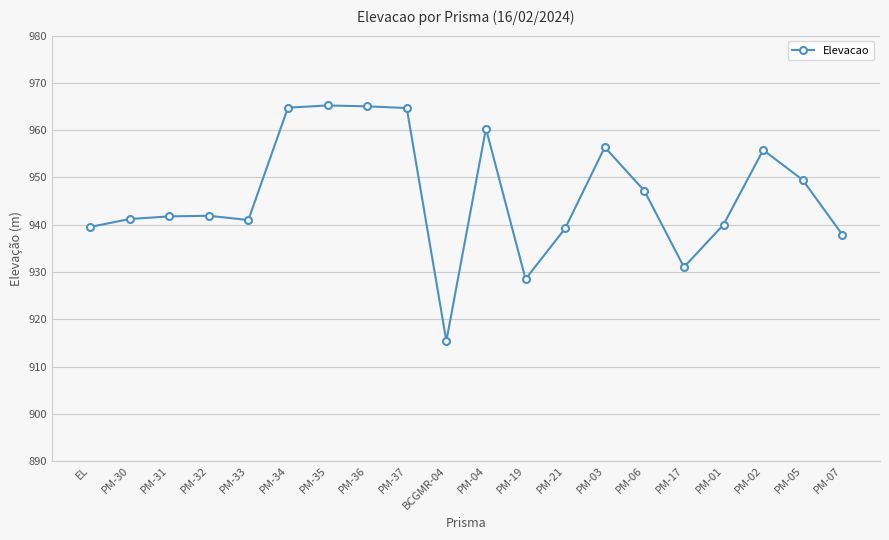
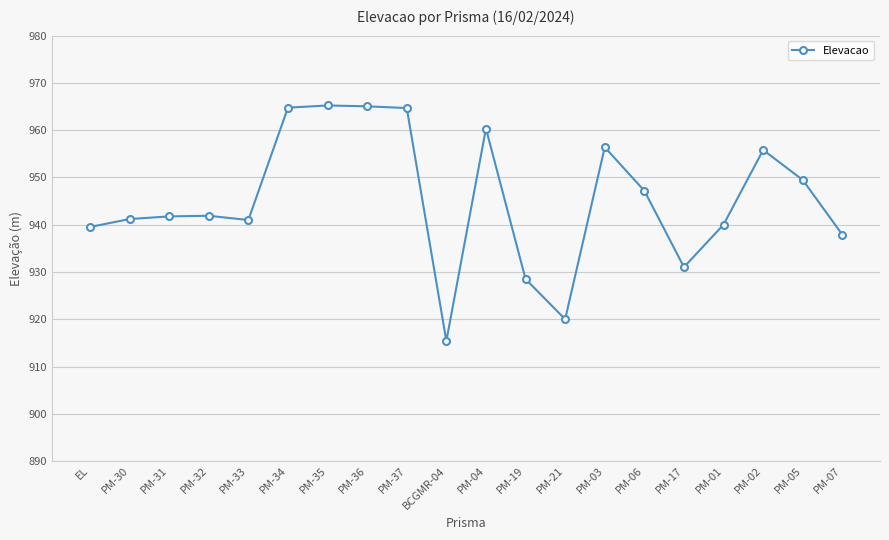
  {
    "EL": 940,
    "PM-30": 941,
    "PM-31": 942,
    "PM-32": 942,
    "PM-33": 941,
    "PM-34": 965,
    "PM-35": 965,
    "PM-36": 965,
    "PM-37": 965,
    "BCGMR-04": 915,
    "PM-04": 960,
    "PM-19": 929,
-   "PM-21": 939,
+   "PM-21": 920,
    "PM-03": 956,
    "PM-06": 947,
    "PM-17": 931,
    "PM-01": 940,
    "PM-02": 956,
    "PM-05": 949,
    "PM-07": 938
  }
